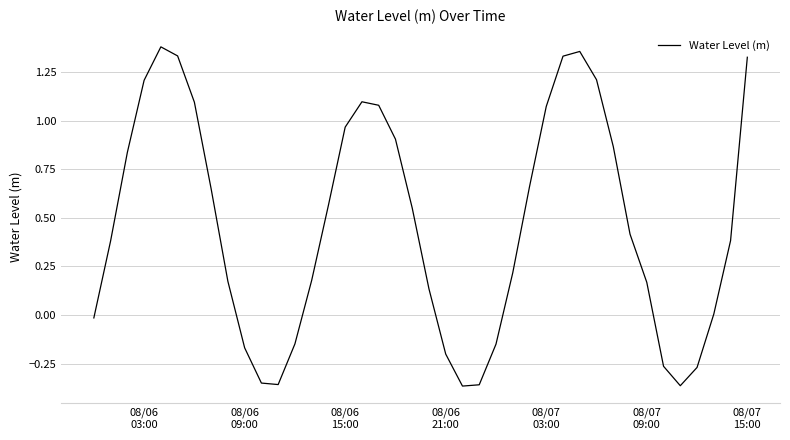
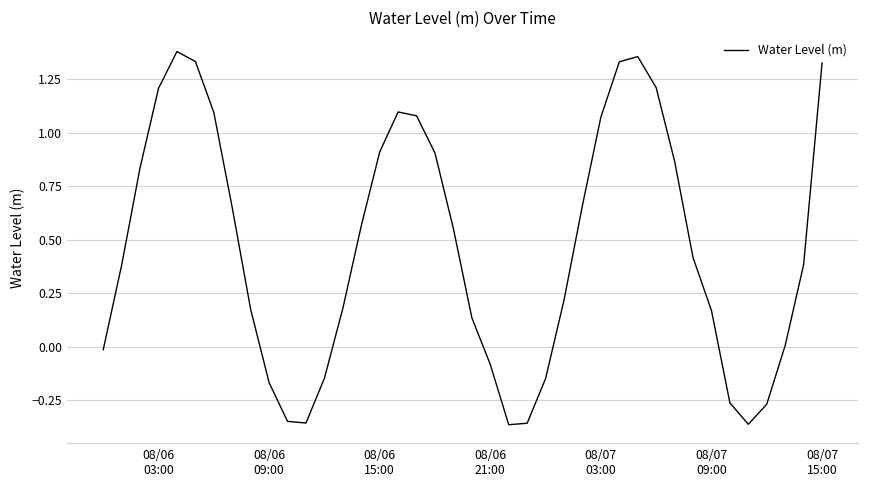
  {
    "08/06 03:00": 1.21,
    "08/06 09:00": -0.17,
-   "08/06 15:00": 0.97,
-   "08/06 21:00": -0.20,
+   "08/06 15:00": 0.91,
+   "08/06 21:00": -0.08,
    "08/07 03:00": 1.07,
    "08/07 09:00": 0.17,
    "08/07 15:00": 1.33
  }
